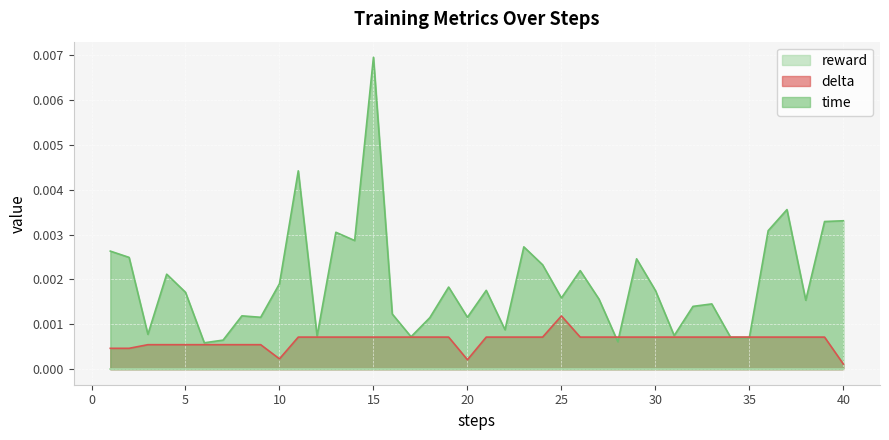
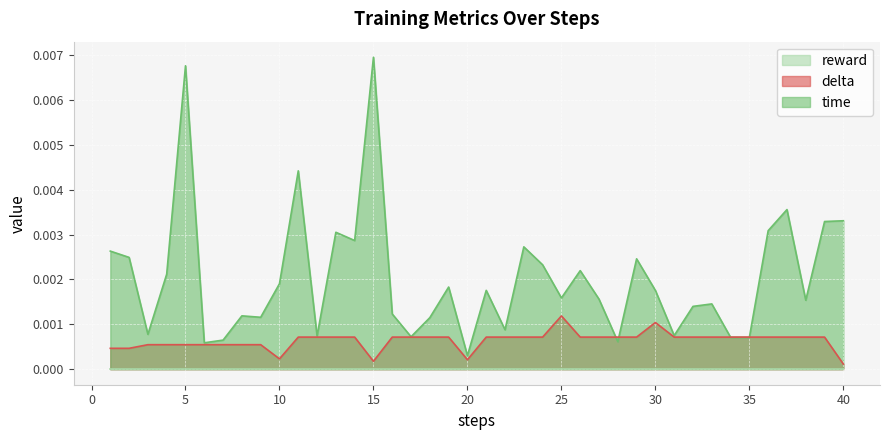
  {
    "reward": {
      "5": 0.0000,
      "10": 0.0000,
      "15": 0.0000,
      "20": 0.0000,
      "25": 0.0000,
      "30": 0.0000,
      "35": 0.0000,
      "40": 0.0000
    },
    "delta": {
      "5": 0.0005,
      "10": 0.0002,
-     "15": 0.0007,
+     "15": 0.0002,
      "20": 0.0002,
      "25": 0.0012,
-     "30": 0.0007,
+     "30": 0.0010,
      "40": 0.0001
    },
    "time": {
-     "5": 0.0017,
+     "5": 0.0068,
      "10": 0.0019,
      "15": 0.0070,
-     "20": 0.0012,
+     "20": 0.0003,
      "25": 0.0016,
      "30": 0.0018,
      "40": 0.0033
    }
  }
